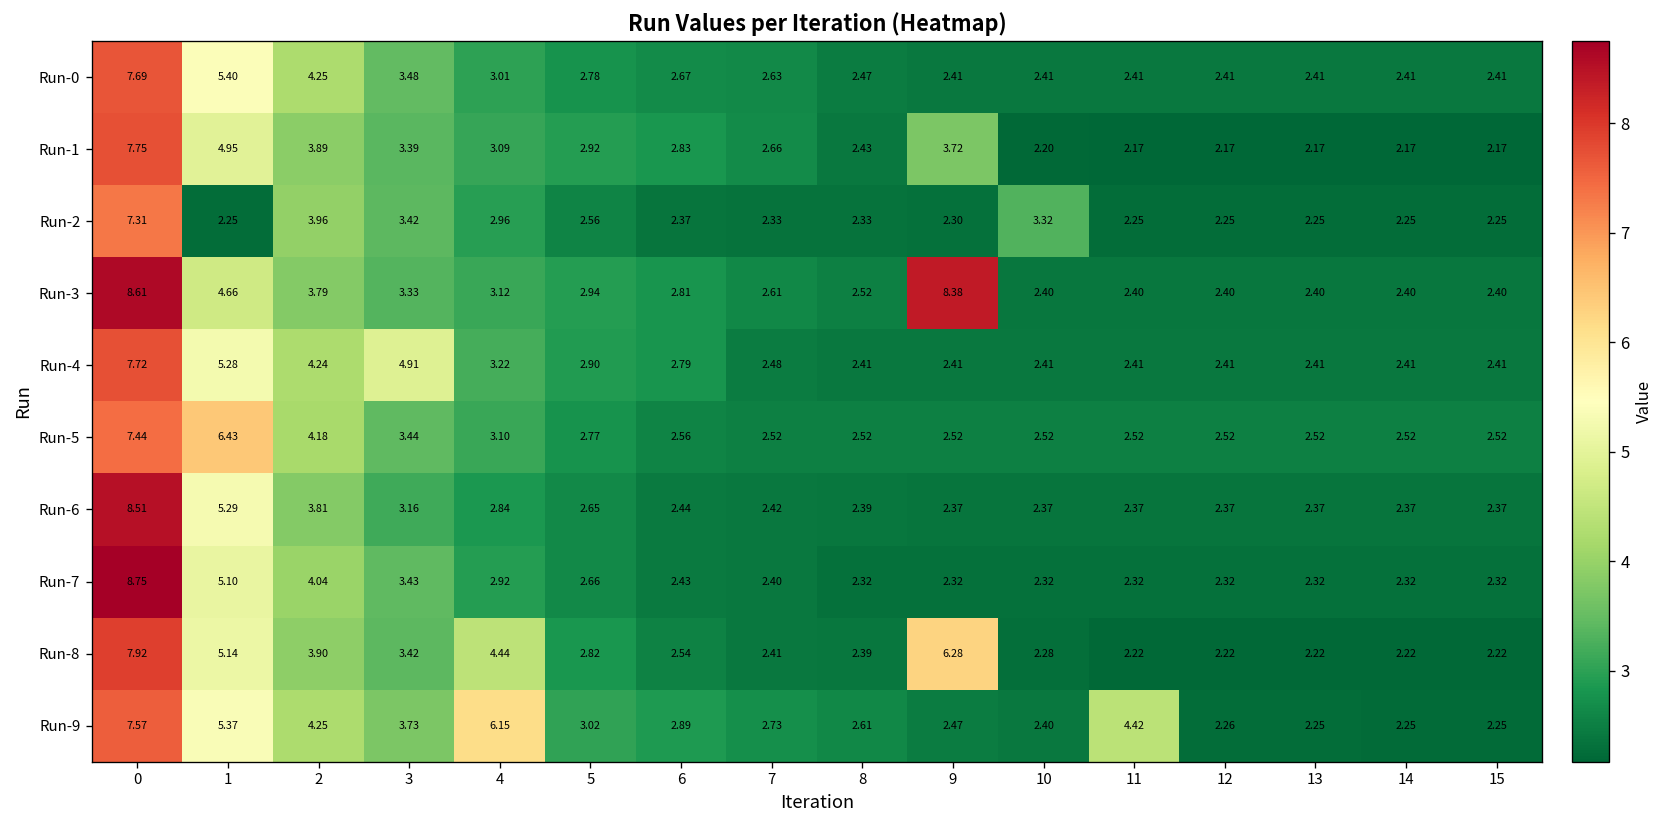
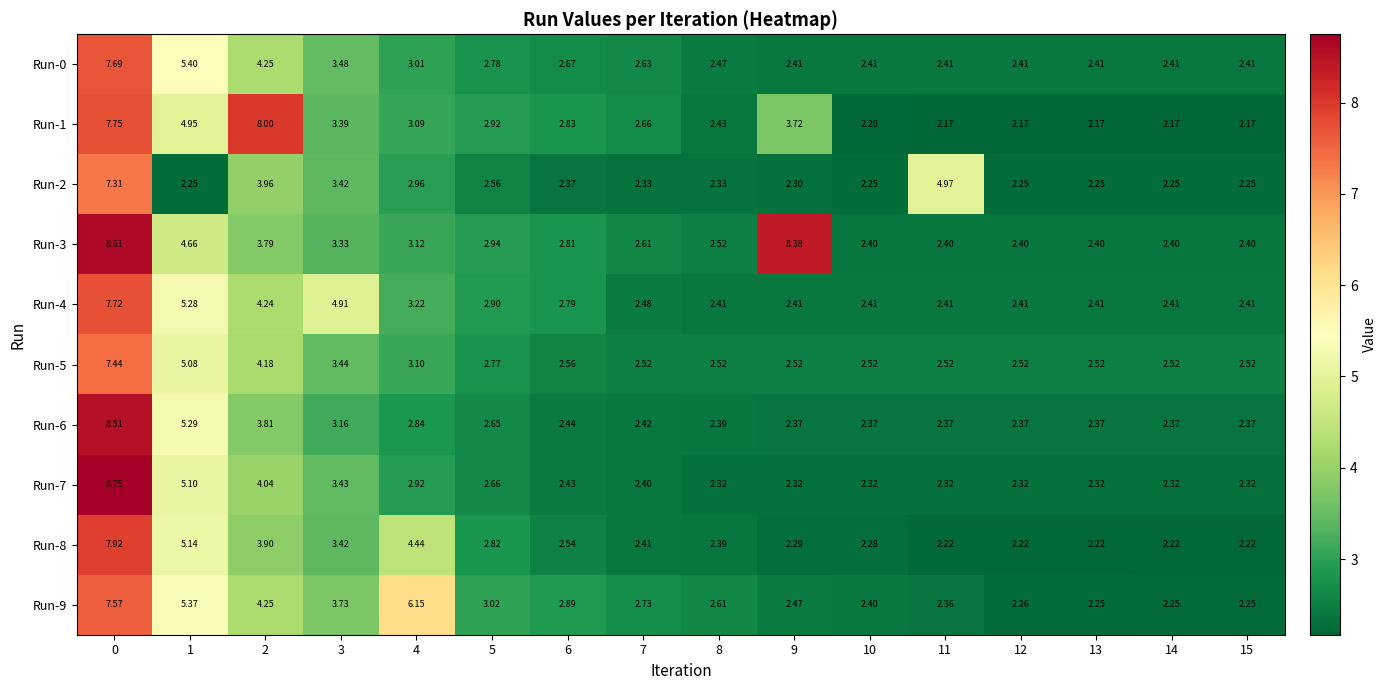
  {
    "Run-0": {
      "0": 7.69,
      "1": 5.40,
      "2": 4.25,
      "3": 3.48,
      "4": 3.01,
      "5": 2.78,
      "6": 2.67,
      "7": 2.63,
      "8": 2.47,
      "9": 2.41,
      "10": 2.41,
      "11": 2.41,
      "12": 2.41,
      "13": 2.41,
      "14": 2.41,
      "15": 2.41
    },
    "Run-1": {
      "0": 7.75,
      "1": 4.95,
-     "2": 3.89,
+     "2": 8.00,
      "3": 3.39,
      "4": 3.09,
      "5": 2.92,
      "6": 2.83,
      "7": 2.66,
      "8": 2.43,
      "9": 3.72,
      "10": 2.20,
      "11": 2.17,
      "12": 2.17,
      "13": 2.17,
      "14": 2.17,
      "15": 2.17
    },
    "Run-2": {
      "0": 7.31,
      "1": 2.25,
      "2": 3.96,
      "3": 3.42,
      "4": 2.96,
      "5": 2.56,
      "6": 2.37,
      "7": 2.33,
      "8": 2.33,
      "9": 2.30,
-     "10": 3.32,
-     "11": 2.25,
+     "10": 2.25,
+     "11": 4.97,
      "12": 2.25,
      "13": 2.25,
      "14": 2.25,
      "15": 2.25
    },
    "Run-3": {
      "0": 8.61,
      "1": 4.66,
      "2": 3.79,
      "3": 3.33,
      "4": 3.12,
      "5": 2.94,
      "6": 2.81,
      "7": 2.61,
      "8": 2.52,
      "9": 8.38,
      "10": 2.40,
      "11": 2.40,
      "12": 2.40,
      "13": 2.40,
      "14": 2.40,
      "15": 2.40
    },
    "Run-4": {
      "0": 7.72,
      "1": 5.28,
      "2": 4.24,
      "3": 4.91,
      "4": 3.22,
      "5": 2.90,
      "6": 2.79,
      "7": 2.48,
      "8": 2.41,
      "9": 2.41,
      "10": 2.41,
      "11": 2.41,
      "12": 2.41,
      "13": 2.41,
      "14": 2.41,
      "15": 2.41
    },
    "Run-5": {
      "0": 7.44,
-     "1": 6.43,
+     "1": 5.08,
      "2": 4.18,
      "3": 3.44,
      "4": 3.10,
      "5": 2.77,
      "6": 2.56,
      "7": 2.52,
      "8": 2.52,
      "9": 2.52,
      "10": 2.52,
      "11": 2.52,
      "12": 2.52,
      "13": 2.52,
      "14": 2.52,
      "15": 2.52
    },
    "Run-6": {
      "0": 8.51,
      "1": 5.29,
      "2": 3.81,
      "3": 3.16,
      "4": 2.84,
      "5": 2.65,
      "6": 2.44,
      "7": 2.42,
      "8": 2.39,
      "9": 2.37,
      "10": 2.37,
      "11": 2.37,
      "12": 2.37,
      "13": 2.37,
      "14": 2.37,
      "15": 2.37
    },
    "Run-7": {
      "0": 8.75,
      "1": 5.10,
      "2": 4.04,
      "3": 3.43,
      "4": 2.92,
      "5": 2.66,
      "6": 2.43,
      "7": 2.40,
      "8": 2.32,
      "9": 2.32,
      "10": 2.32,
      "11": 2.32,
      "12": 2.32,
      "13": 2.32,
      "14": 2.32,
      "15": 2.32
    },
    "Run-8": {
      "0": 7.92,
      "1": 5.14,
      "2": 3.90,
      "3": 3.42,
      "4": 4.44,
      "5": 2.82,
      "6": 2.54,
      "7": 2.41,
      "8": 2.39,
-     "9": 6.28,
+     "9": 2.29,
      "10": 2.28,
      "11": 2.22,
      "12": 2.22,
      "13": 2.22,
      "14": 2.22,
      "15": 2.22
    },
    "Run-9": {
      "0": 7.57,
      "1": 5.37,
      "2": 4.25,
      "3": 3.73,
      "4": 6.15,
      "5": 3.02,
      "6": 2.89,
      "7": 2.73,
      "8": 2.61,
      "9": 2.47,
      "10": 2.40,
-     "11": 4.42,
+     "11": 2.36,
      "12": 2.26,
      "13": 2.25,
      "14": 2.25,
      "15": 2.25
    }
  }
